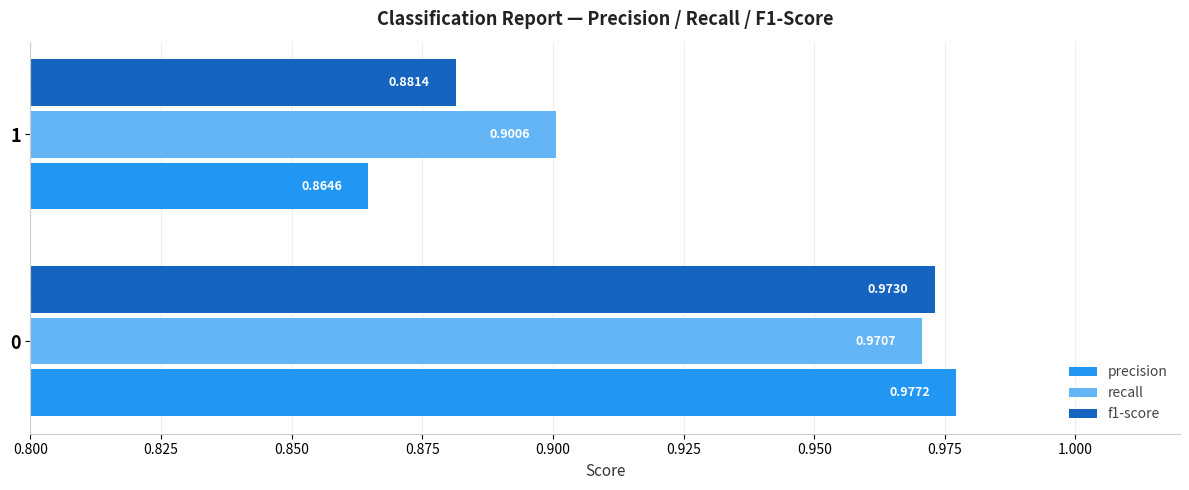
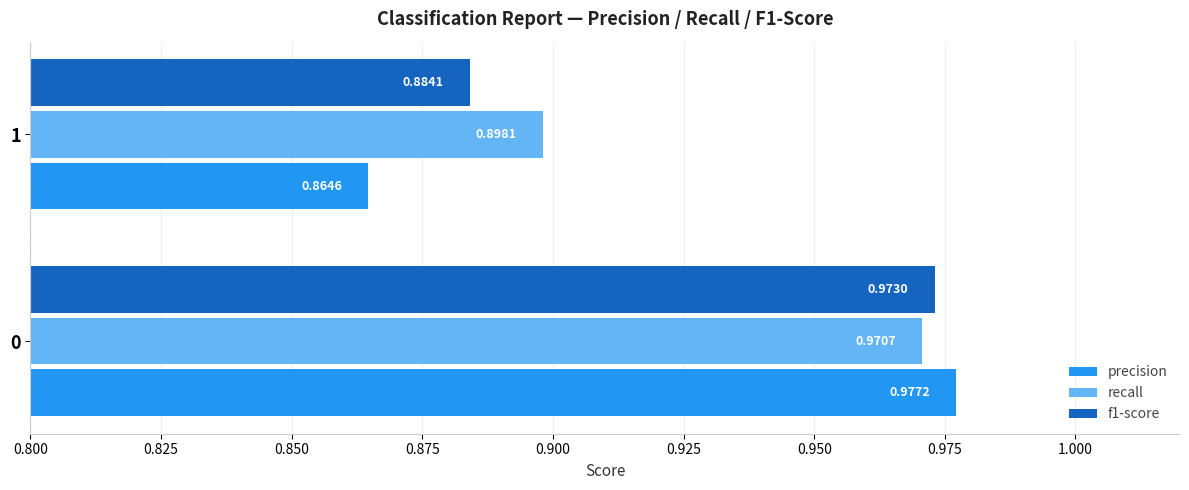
  {
    "precision": {
      "1": 0.8646,
      "0": 0.9772
    },
    "recall": {
-     "1": 0.9006,
+     "1": 0.8981,
      "0": 0.9707
    },
    "f1-score": {
-     "1": 0.8814,
+     "1": 0.8841,
      "0": 0.9730
    }
  }
